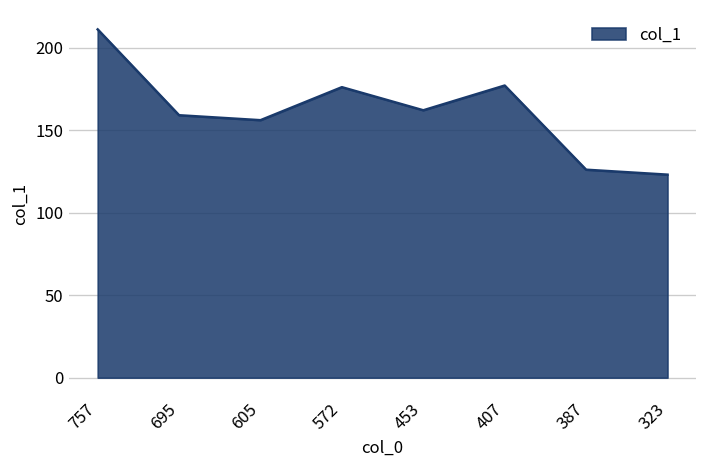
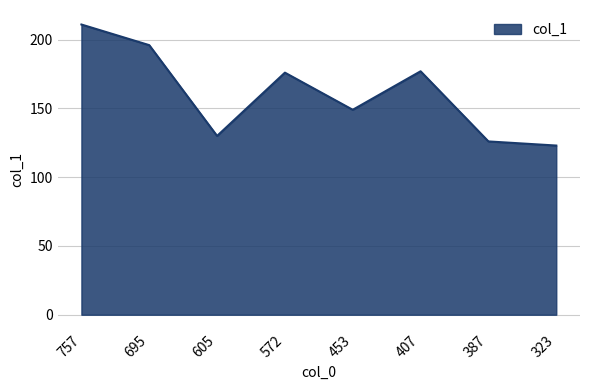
  {
    "757": 211,
-   "695": 159,
-   "605": 156,
+   "695": 196,
+   "605": 130,
    "572": 176,
-   "453": 162,
+   "453": 149,
    "407": 177,
    "387": 126,
    "323": 123
  }
